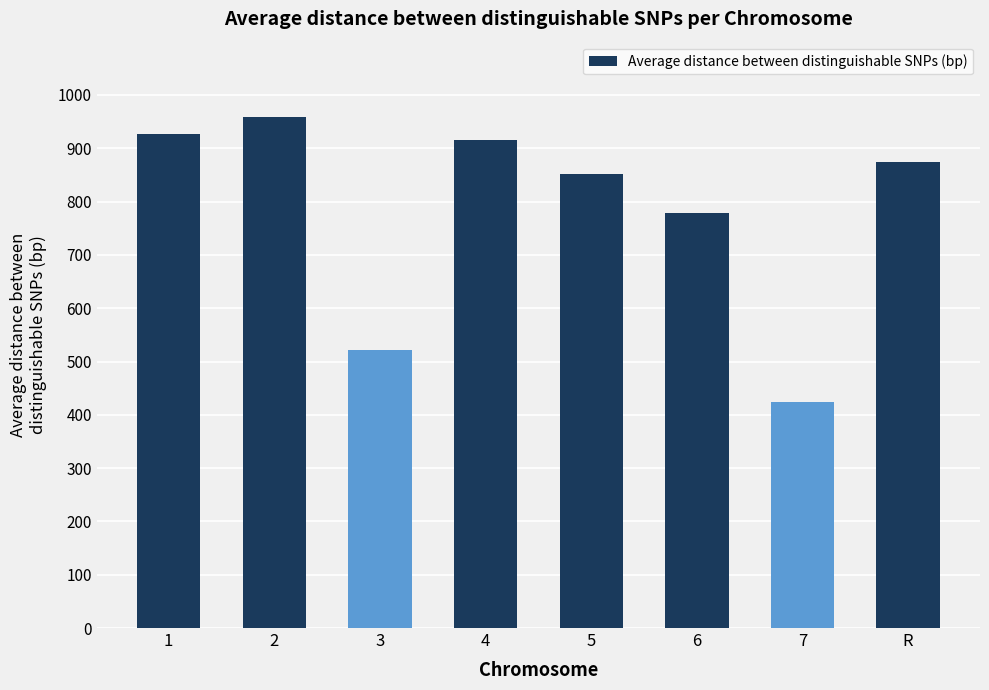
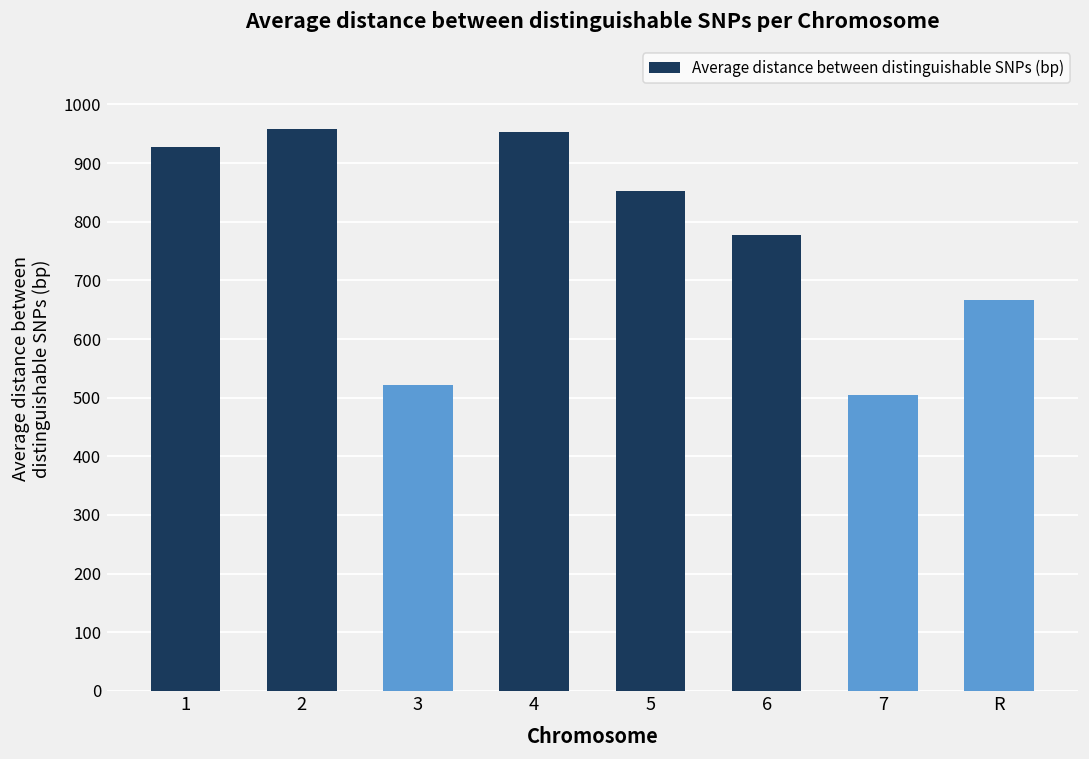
  {
    "1": 930,
    "2": 960,
    "3": 520,
-   "4": 920,
+   "4": 950,
    "5": 850,
    "6": 780,
-   "7": 420,
-   "R": 870
+   "7": 500,
+   "R": 670
  }
